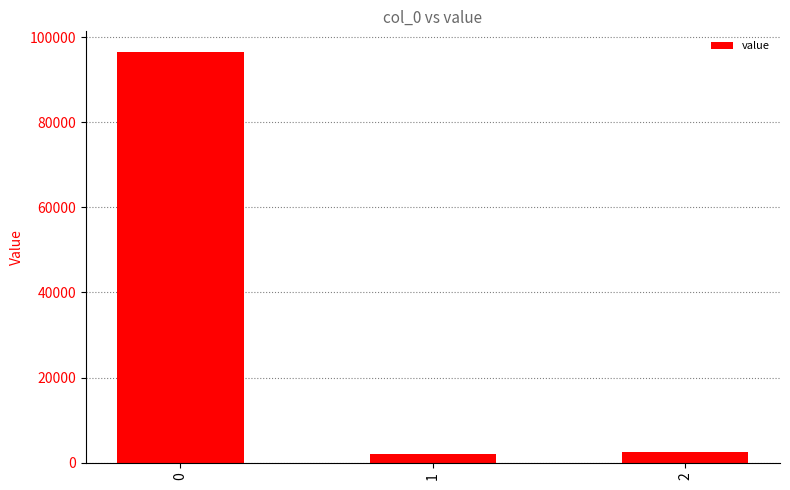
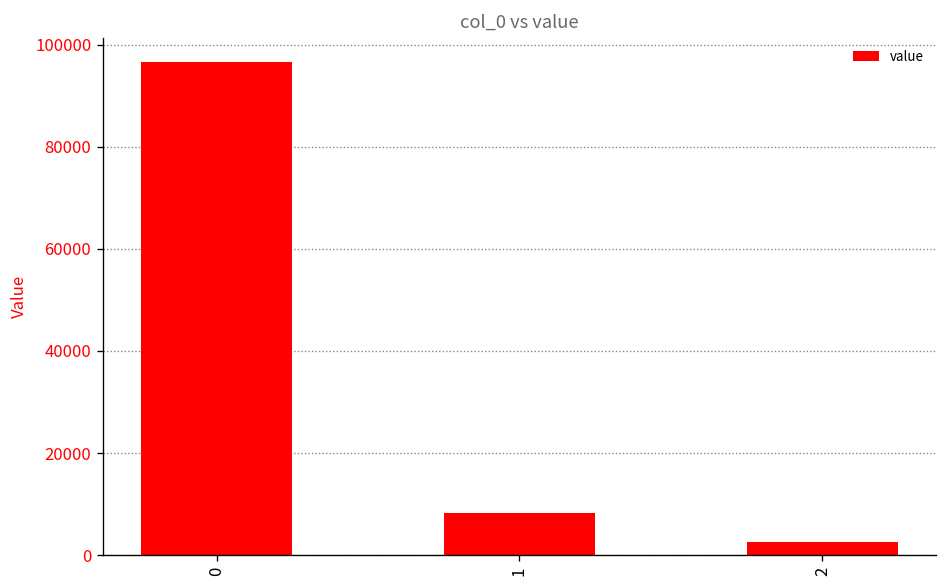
  {
    "0": 97000,
-   "1": 2000,
+   "1": 8000,
    "2": 3000
  }
